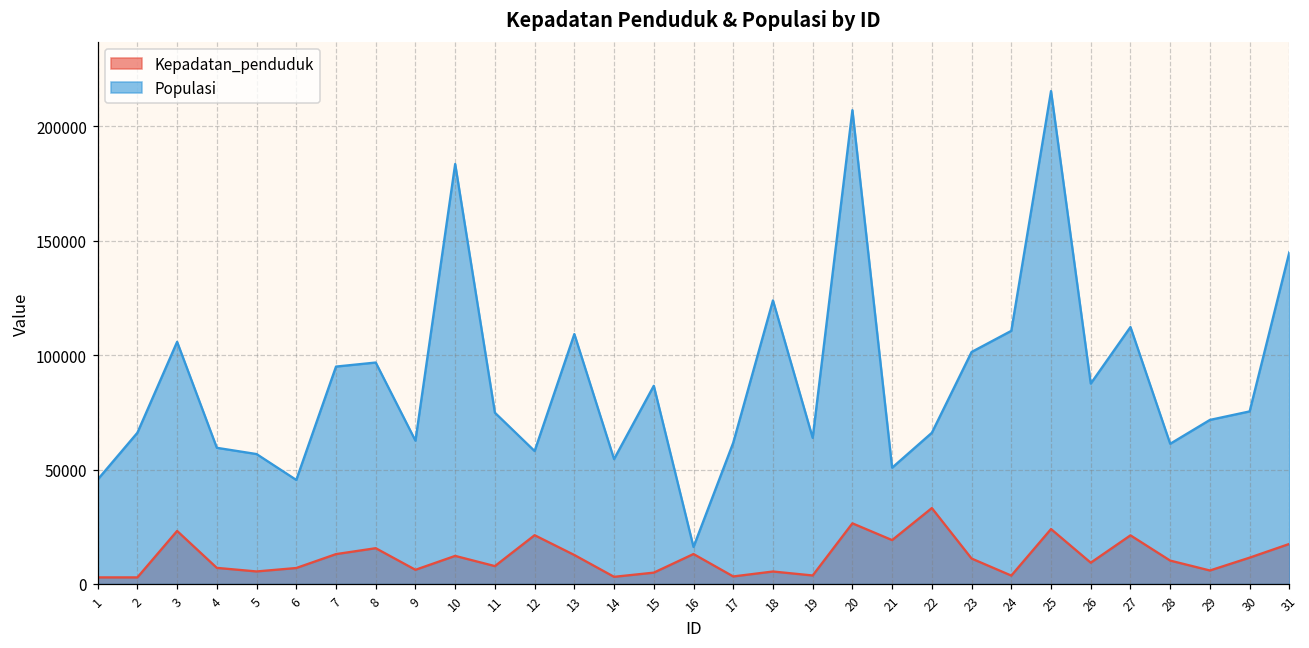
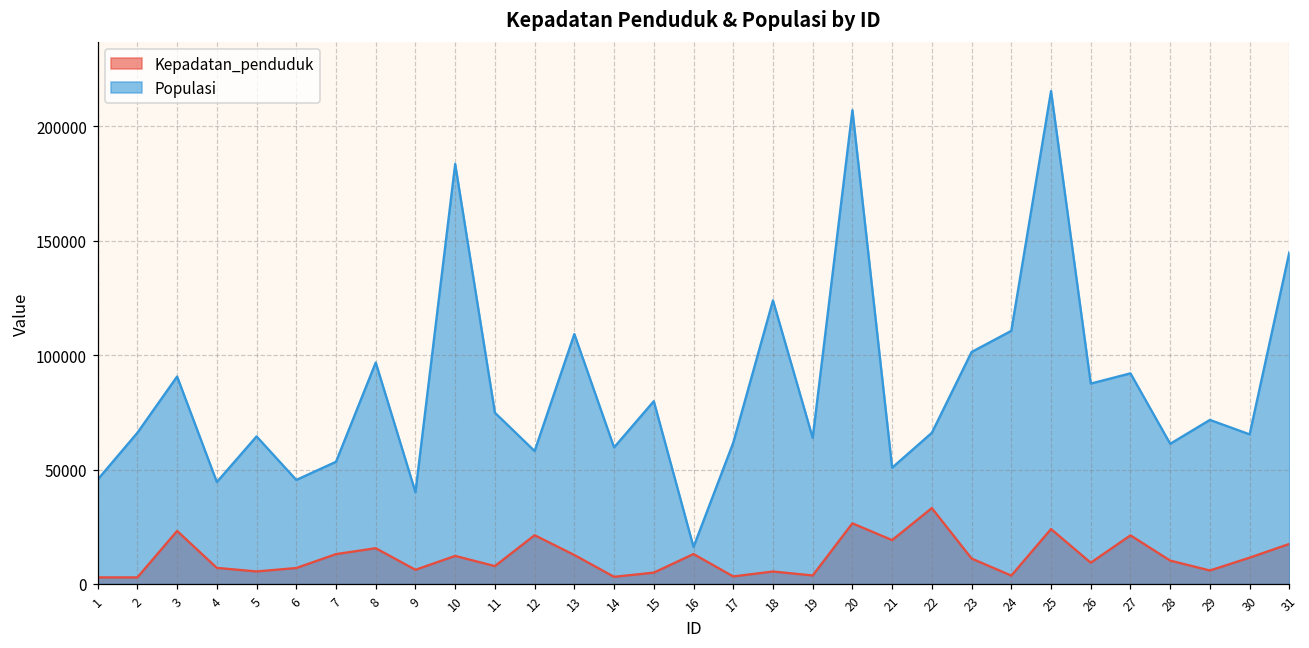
  {
    "Kepadatan_penduduk": {
      "1": 3000,
      "2": 3000,
      "3": 23000,
      "4": 7000,
      "5": 5000,
      "6": 7000,
      "7": 13000,
      "8": 16000,
      "9": 6000,
      "10": 12000,
      "11": 8000,
      "12": 21000,
      "13": 13000,
      "14": 3000,
      "15": 5000,
      "16": 13000,
      "17": 3000,
      "18": 5000,
      "19": 4000,
      "20": 27000,
      "21": 19000,
      "22": 33000,
      "23": 11000,
      "24": 4000,
      "25": 24000,
      "26": 9000,
      "27": 21000,
      "28": 10000,
      "29": 6000,
      "30": 12000,
      "31": 18000
    },
    "Populasi": {
      "1": 46000,
      "2": 66000,
-     "3": 106000,
-     "4": 60000,
-     "5": 57000,
+     "3": 91000,
+     "4": 45000,
+     "5": 65000,
      "6": 45000,
-     "7": 95000,
+     "7": 53000,
      "8": 97000,
-     "9": 63000,
+     "9": 40000,
      "10": 184000,
      "11": 75000,
      "12": 58000,
      "13": 109000,
-     "14": 55000,
-     "15": 87000,
+     "14": 60000,
+     "15": 80000,
      "16": 16000,
      "17": 62000,
      "18": 124000,
      "19": 64000,
      "20": 207000,
      "21": 51000,
      "22": 66000,
      "23": 101000,
      "24": 111000,
      "25": 215000,
      "26": 88000,
-     "27": 112000,
+     "27": 92000,
      "28": 61000,
      "29": 72000,
-     "30": 75000,
+     "30": 65000,
      "31": 145000
    }
  }
